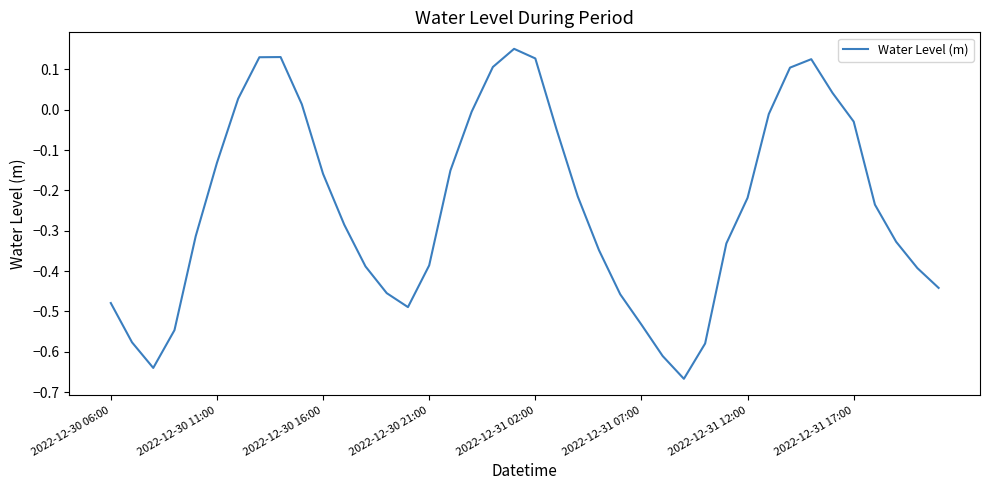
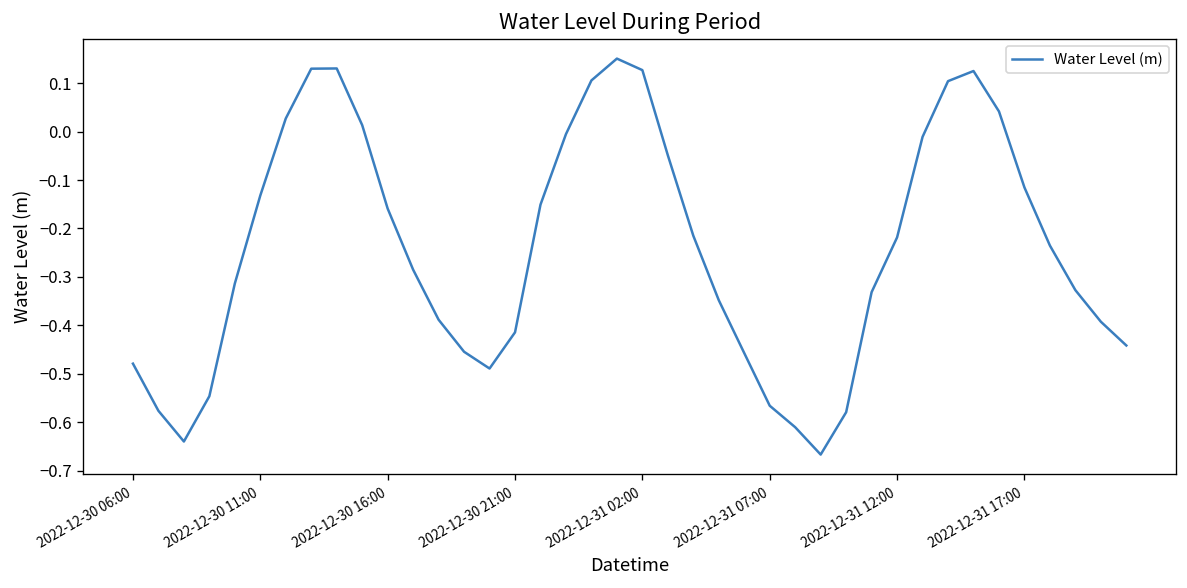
  {
    "2022-12-30 06:00": -0.48,
    "2022-12-30 11:00": -0.13,
    "2022-12-30 16:00": -0.16,
-   "2022-12-30 21:00": -0.39,
+   "2022-12-30 21:00": -0.41,
    "2022-12-31 02:00": 0.13,
-   "2022-12-31 07:00": -0.53,
+   "2022-12-31 07:00": -0.57,
    "2022-12-31 12:00": -0.22,
-   "2022-12-31 17:00": -0.03
+   "2022-12-31 17:00": -0.12
  }
